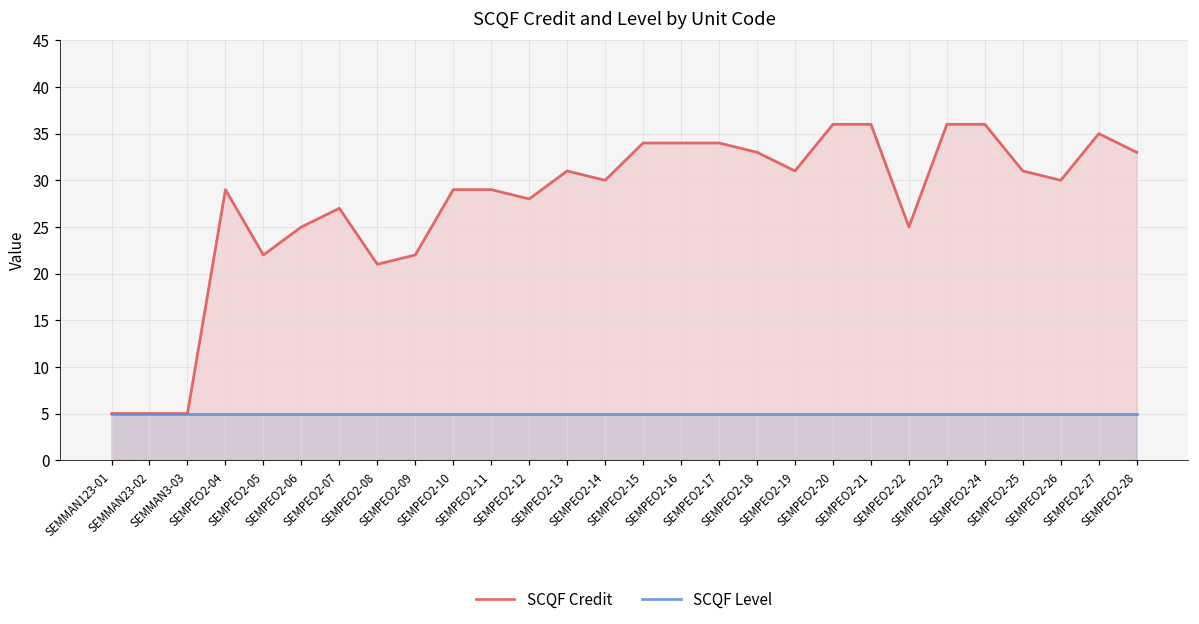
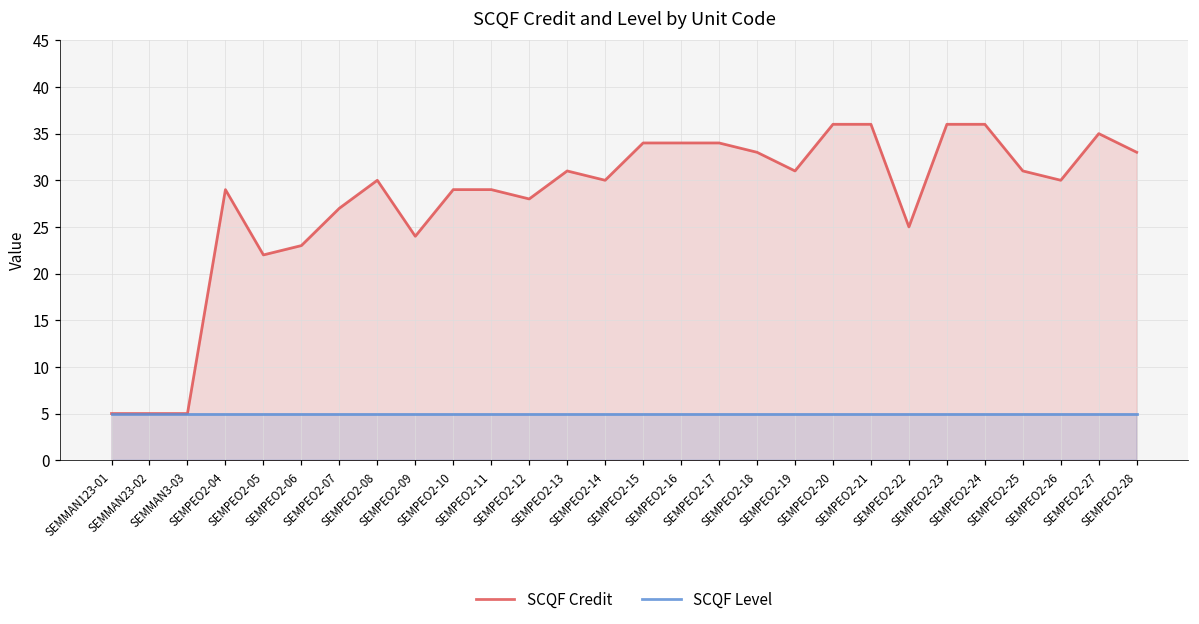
  {
    "SCQF Credit": {
      "SEMPEO2-04": 29,
      "SEMPEO2-05": 22,
-     "SEMPEO2-06": 25,
+     "SEMPEO2-06": 23,
      "SEMPEO2-07": 27,
-     "SEMPEO2-08": 21,
-     "SEMPEO2-09": 22,
+     "SEMPEO2-08": 30,
+     "SEMPEO2-09": 24,
      "SEMPEO2-10": 29,
      "SEMPEO2-11": 29,
      "SEMPEO2-12": 28,
      "SEMPEO2-13": 31,
      "SEMPEO2-14": 30,
      "SEMPEO2-15": 34,
      "SEMPEO2-16": 34,
      "SEMPEO2-17": 34,
      "SEMPEO2-18": 33,
      "SEMPEO2-19": 31,
      "SEMPEO2-20": 36,
      "SEMPEO2-21": 36,
      "SEMPEO2-22": 25,
      "SEMPEO2-23": 36,
      "SEMPEO2-24": 36,
      "SEMPEO2-25": 31,
      "SEMPEO2-26": 30,
      "SEMPEO2-27": 35,
      "SEMPEO2-28": 33
    },
    "SCQF Level": {
      "SEMPEO2-04": 5,
      "SEMPEO2-05": 5,
      "SEMPEO2-06": 5,
      "SEMPEO2-07": 5,
      "SEMPEO2-08": 5,
      "SEMPEO2-09": 5,
      "SEMPEO2-10": 5,
      "SEMPEO2-11": 5,
      "SEMPEO2-12": 5,
      "SEMPEO2-13": 5,
      "SEMPEO2-14": 5,
      "SEMPEO2-15": 5,
      "SEMPEO2-16": 5,
      "SEMPEO2-17": 5,
      "SEMPEO2-18": 5,
      "SEMPEO2-19": 5,
      "SEMPEO2-20": 5,
      "SEMPEO2-21": 5,
      "SEMPEO2-22": 5,
      "SEMPEO2-23": 5,
      "SEMPEO2-24": 5,
      "SEMPEO2-25": 5,
      "SEMPEO2-26": 5,
      "SEMPEO2-27": 5,
      "SEMPEO2-28": 5
    }
  }
